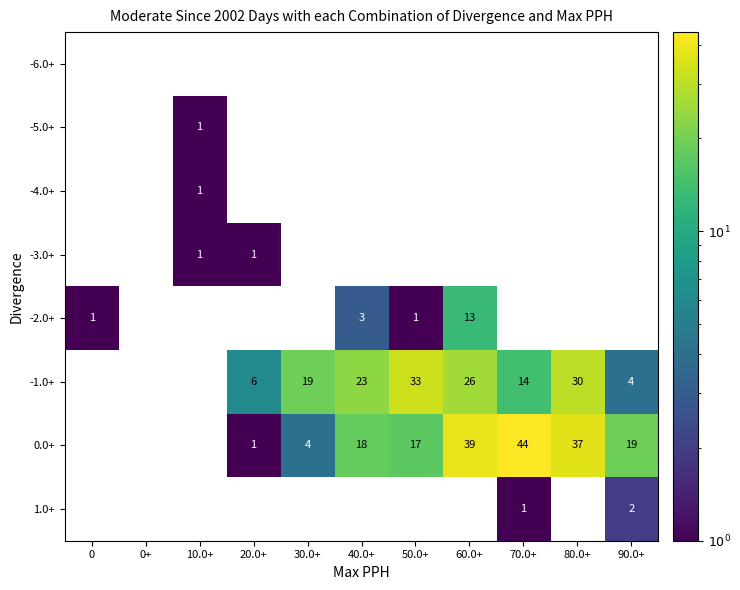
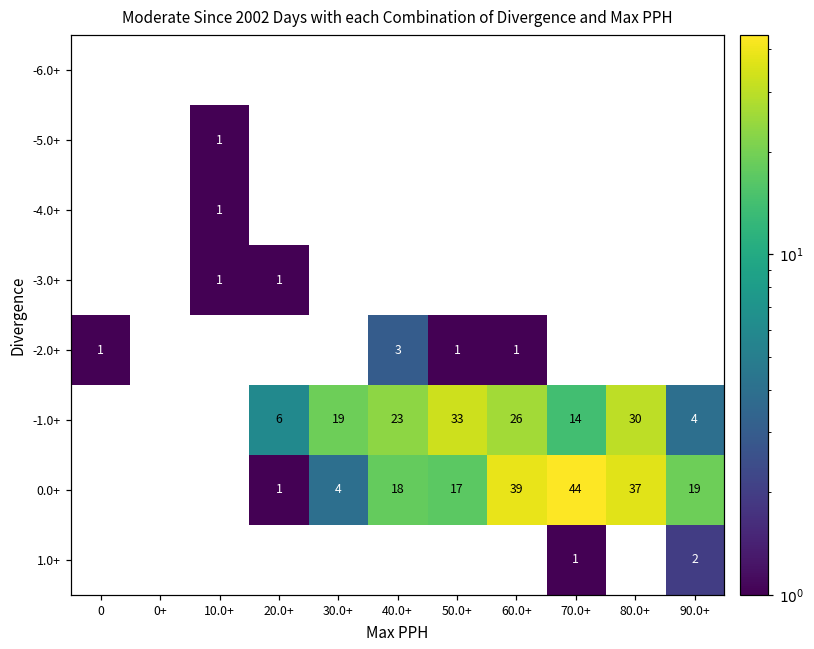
  {
    "-5.0+": {
      "10.0+": 1
    },
    "-4.0+": {
      "10.0+": 1
    },
    "-3.0+": {
      "10.0+": 1,
      "20.0+": 1
    },
    "-2.0+": {
      "0": 1,
      "40.0+": 3,
      "50.0+": 1,
-     "60.0+": 13
+     "60.0+": 1
    },
    "-1.0+": {
      "20.0+": 6,
      "30.0+": 19,
      "40.0+": 23,
      "50.0+": 33,
      "60.0+": 26,
      "70.0+": 14,
      "80.0+": 30,
      "90.0+": 4
    },
    "0.0+": {
      "20.0+": 1,
      "30.0+": 4,
      "40.0+": 18,
      "50.0+": 17,
      "60.0+": 39,
      "70.0+": 44,
      "80.0+": 37,
      "90.0+": 19
    },
    "1.0+": {
      "70.0+": 1,
      "90.0+": 2
    }
  }
